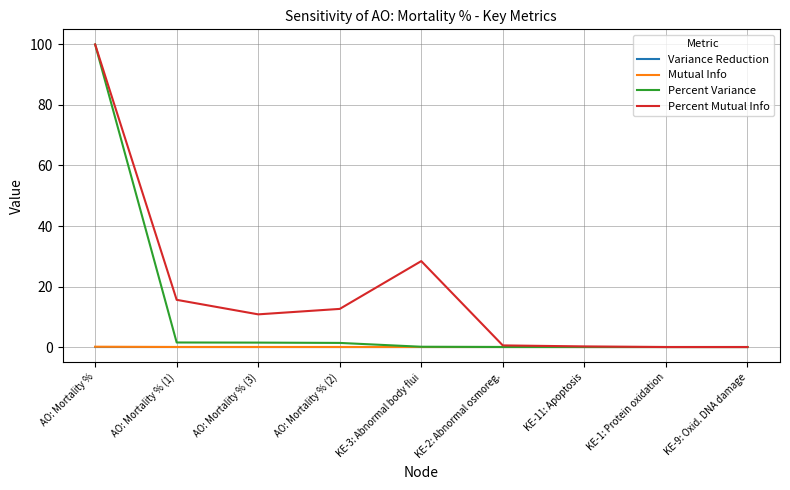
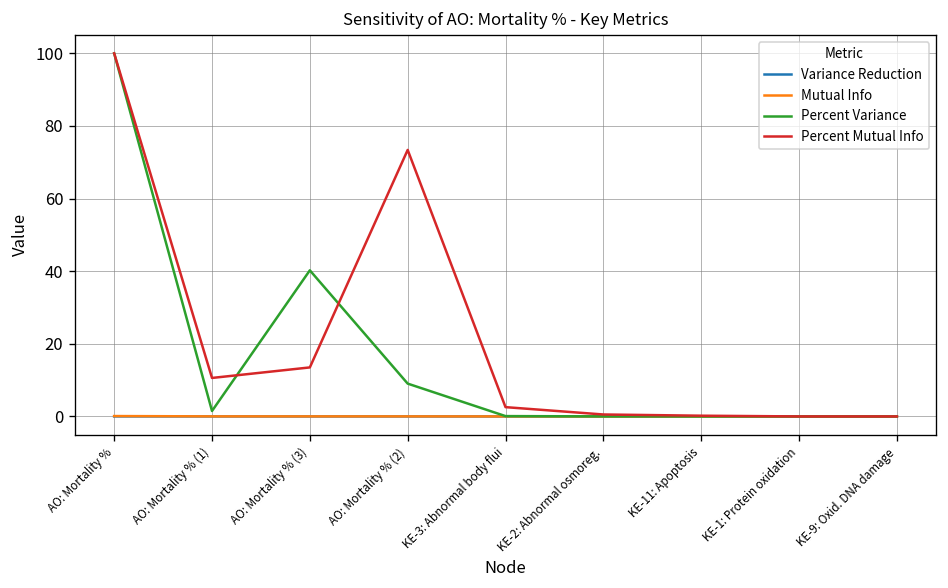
  {
    "Mutual Info": {
      "AO: Mortality %": 0,
      "AO: Mortality % (1)": 0,
      "AO: Mortality % (3)": 0,
      "AO: Mortality % (2)": 0
    },
    "Percent Variance": {
      "AO: Mortality % (1)": 2,
-     "AO: Mortality % (3)": 1,
-     "AO: Mortality % (2)": 1
+     "AO: Mortality % (3)": 40,
+     "AO: Mortality % (2)": 9
    },
    "Percent Mutual Info": {
-     "AO: Mortality % (1)": 16,
-     "AO: Mortality % (3)": 11,
-     "AO: Mortality % (2)": 13,
-     "KE-3: Abnormal body flui": 28
+     "AO: Mortality % (1)": 11,
+     "AO: Mortality % (3)": 14,
+     "AO: Mortality % (2)": 73,
+     "KE-3: Abnormal body flui": 3
    }
  }
